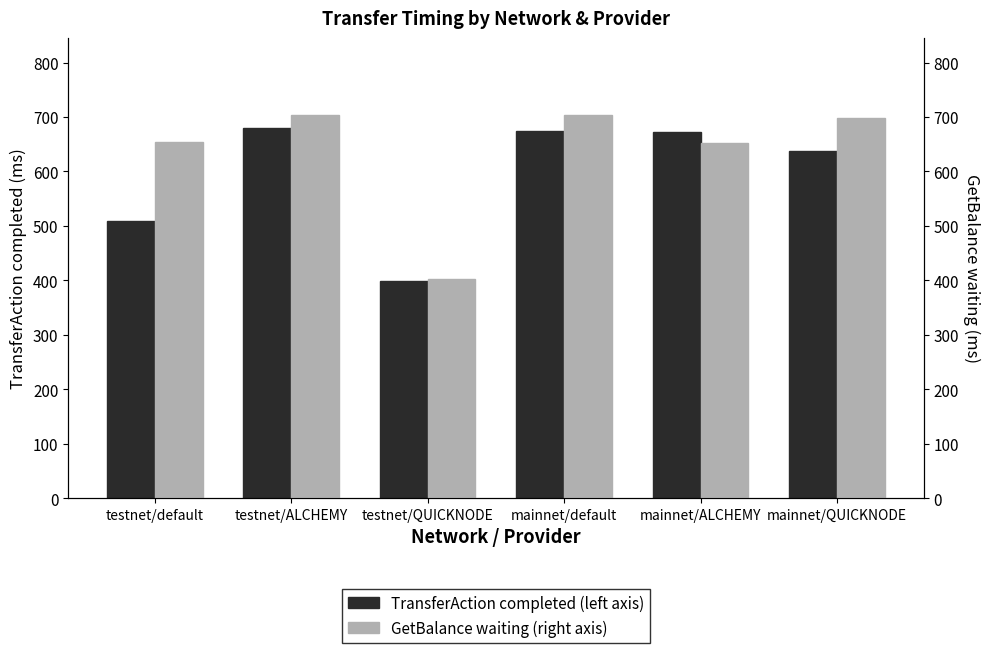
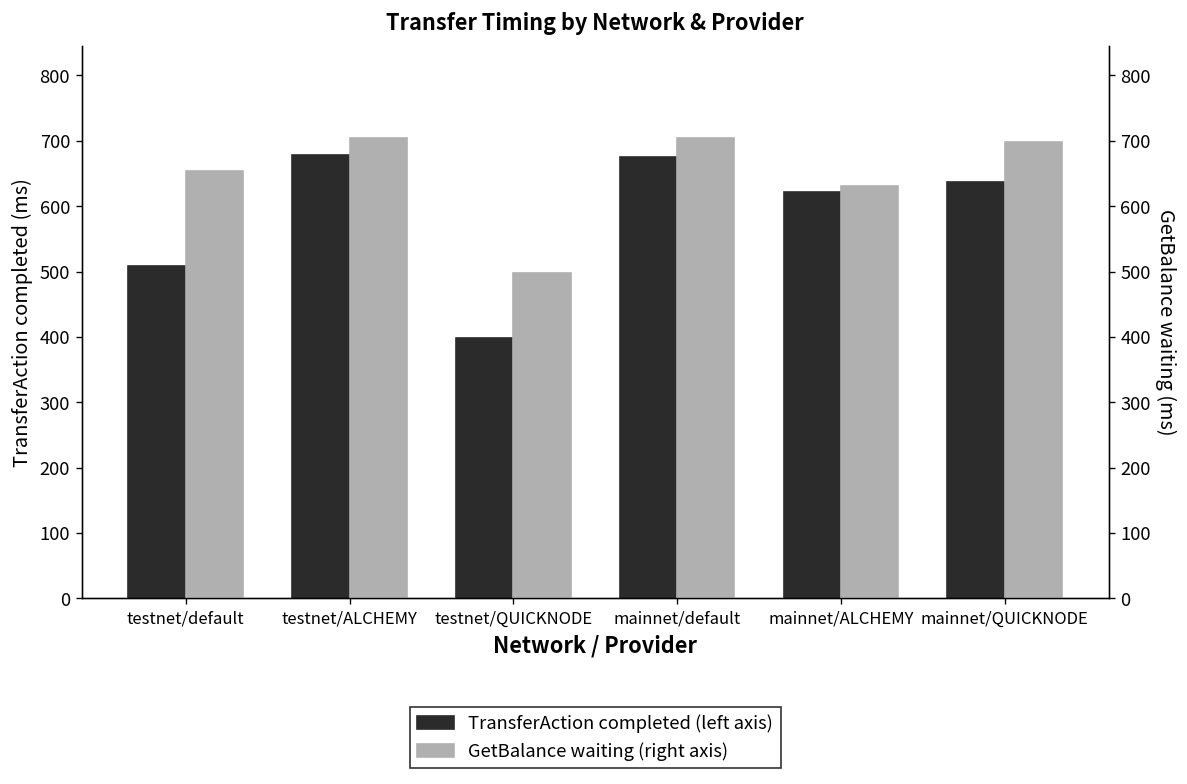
  {
    "TransferAction completed (left axis)": {
      "testnet/default": 510,
      "testnet/ALCHEMY": 680,
      "testnet/QUICKNODE": 400,
      "mainnet/default": 680,
-     "mainnet/ALCHEMY": 670,
+     "mainnet/ALCHEMY": 620,
      "mainnet/QUICKNODE": 640
    },
    "GetBalance waiting (right axis)": {
      "testnet/default": 650,
      "testnet/ALCHEMY": 700,
-     "testnet/QUICKNODE": 400,
+     "testnet/QUICKNODE": 500,
      "mainnet/default": 700,
-     "mainnet/ALCHEMY": 650,
+     "mainnet/ALCHEMY": 630,
      "mainnet/QUICKNODE": 700
    }
  }
